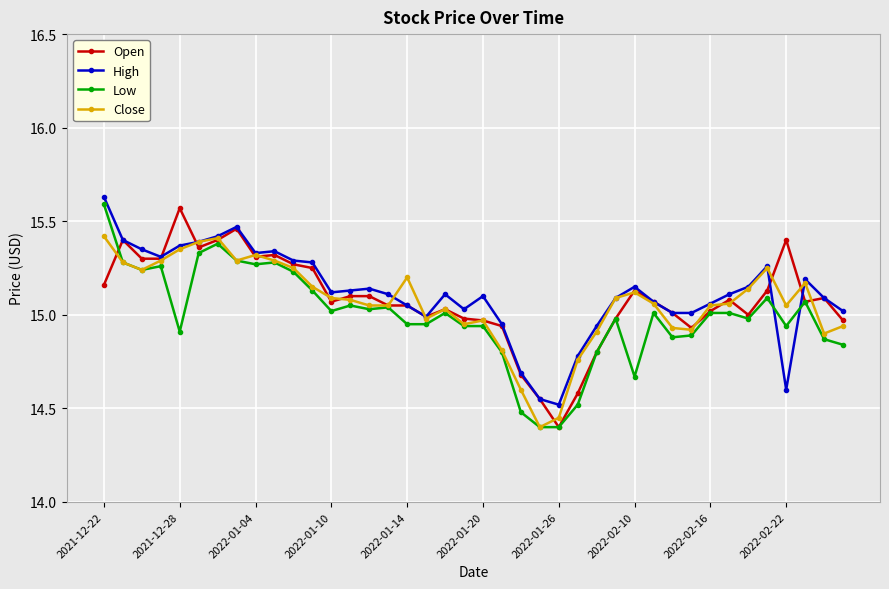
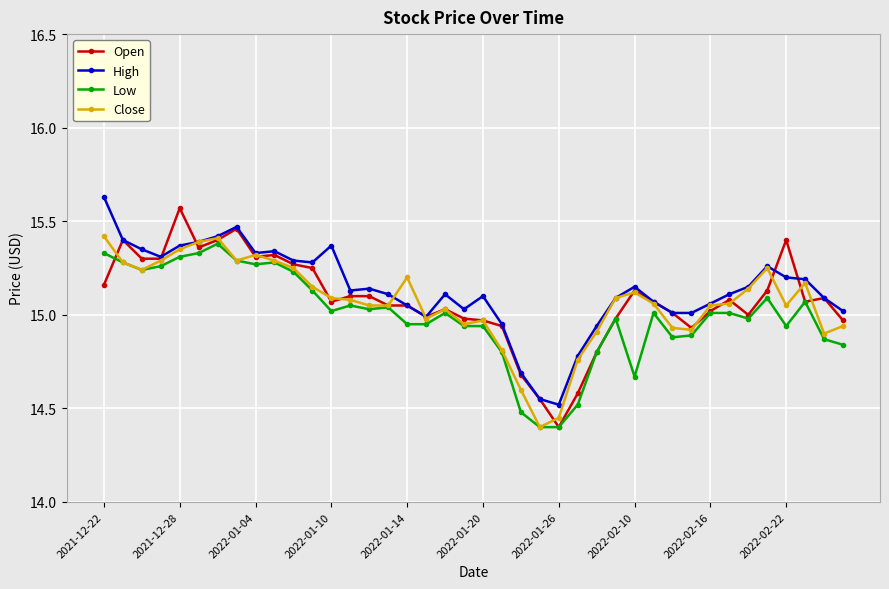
  {
    "Open": {
      "2021-12-22": 15.16,
      "2021-12-28": 15.57,
      "2022-01-10": 15.07,
      "2022-02-22": 15.40
    },
    "High": {
      "2021-12-22": 15.63,
      "2021-12-28": 15.37,
-     "2022-01-10": 15.12,
+     "2022-01-10": 15.37,
      "2022-01-20": 15.10,
      "2022-01-26": 14.52,
      "2022-02-10": 15.15,
-     "2022-02-22": 14.6
+     "2022-02-22": 15.2
    },
    "Low": {
-     "2021-12-22": 15.59,
-     "2021-12-28": 14.91,
+     "2021-12-22": 15.33,
+     "2021-12-28": 15.31,
      "2022-01-04": 15.27,
      "2022-01-10": 15.02,
      "2022-01-14": 14.95,
      "2022-01-20": 14.94,
      "2022-02-10": 14.67,
      "2022-02-22": 14.94
    },
    "Close": {
      "2021-12-22": 15.42,
      "2021-12-28": 15.35,
      "2022-01-10": 15.09,
      "2022-01-14": 15.20,
      "2022-01-26": 14.45,
      "2022-02-22": 15.05
    }
  }
